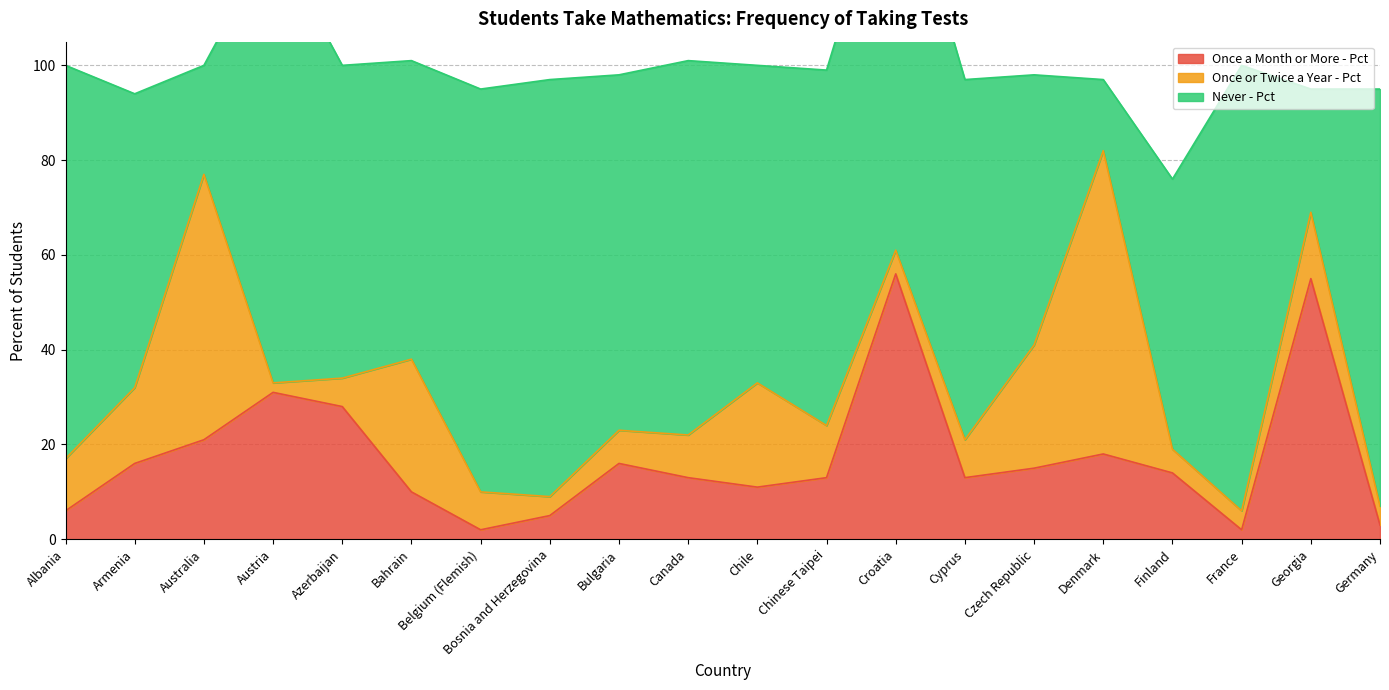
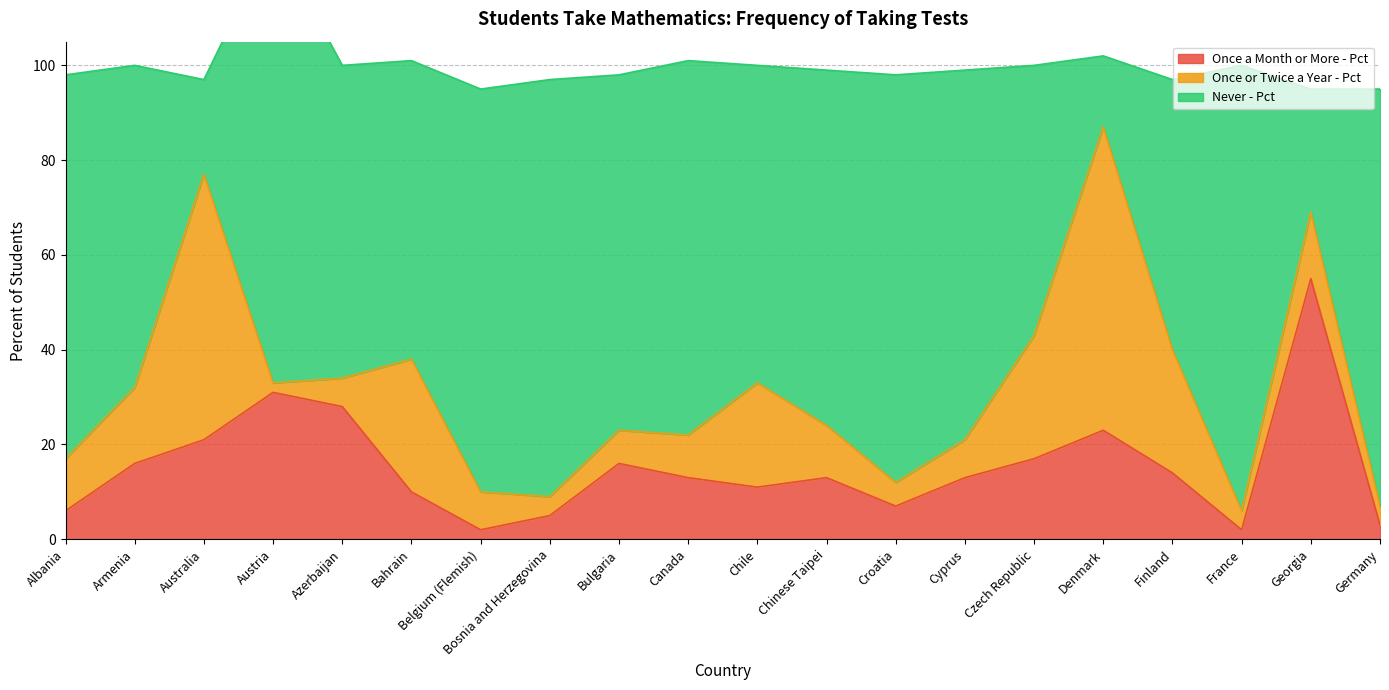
  {
    "Once a Month or More - Pct": {
      "Albania": 6,
      "Armenia": 16,
      "Australia": 21,
      "Austria": 31,
      "Azerbaijan": 28,
      "Bahrain": 10,
      "Belgium (Flemish)": 2,
      "Bosnia and Herzegovina": 5,
      "Bulgaria": 16,
      "Canada": 13,
      "Chile": 11,
      "Chinese Taipei": 13,
-     "Croatia": 56,
+     "Croatia": 7,
      "Cyprus": 13,
-     "Czech Republic": 15,
-     "Denmark": 18,
+     "Czech Republic": 17,
+     "Denmark": 23,
      "Finland": 14,
      "France": 2,
      "Georgia": 55,
      "Germany": 3
    },
    "Once or Twice a Year - Pct": {
      "Albania": 11,
      "Armenia": 16,
      "Australia": 56,
      "Austria": 2,
      "Azerbaijan": 6,
      "Bahrain": 28,
      "Belgium (Flemish)": 8,
      "Bosnia and Herzegovina": 4,
      "Bulgaria": 7,
      "Canada": 9,
      "Chile": 22,
      "Chinese Taipei": 11,
      "Croatia": 5,
      "Cyprus": 8,
      "Czech Republic": 26,
      "Denmark": 64,
-     "Finland": 5,
+     "Finland": 26,
      "France": 4,
      "Georgia": 14,
      "Germany": 4
    },
    "Never - Pct": {
-     "Albania": 83,
-     "Armenia": 62,
-     "Australia": 23,
+     "Albania": 81,
+     "Armenia": 68,
+     "Australia": 20,
      "Azerbaijan": 66,
      "Bahrain": 63,
      "Belgium (Flemish)": 85,
      "Bosnia and Herzegovina": 88,
      "Bulgaria": 75,
      "Canada": 79,
      "Chile": 67,
      "Chinese Taipei": 75,
-     "Cyprus": 76,
+     "Cyprus": 78,
      "Czech Republic": 57,
      "Denmark": 15,
      "Germany": 88
    }
  }
